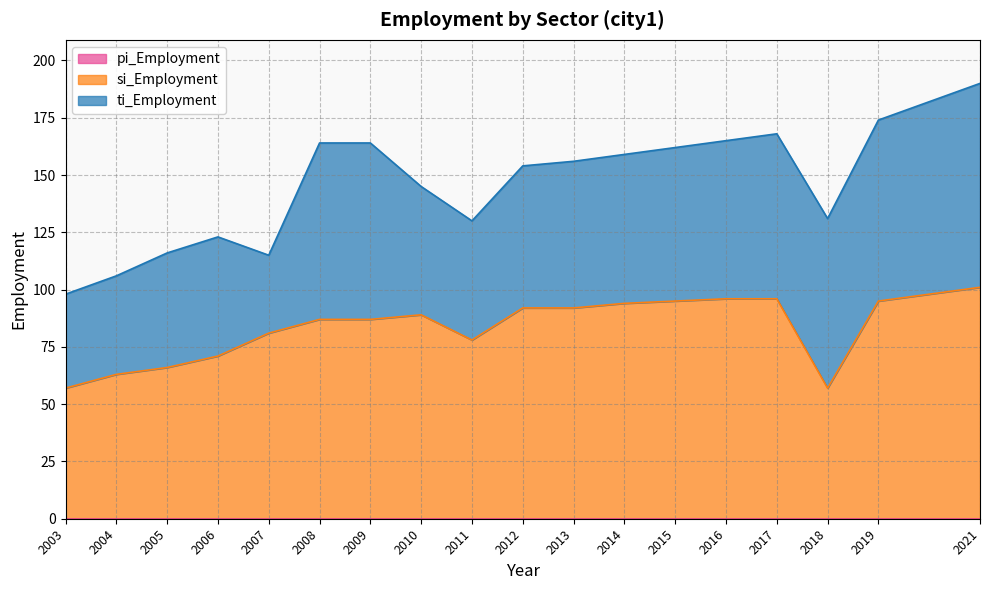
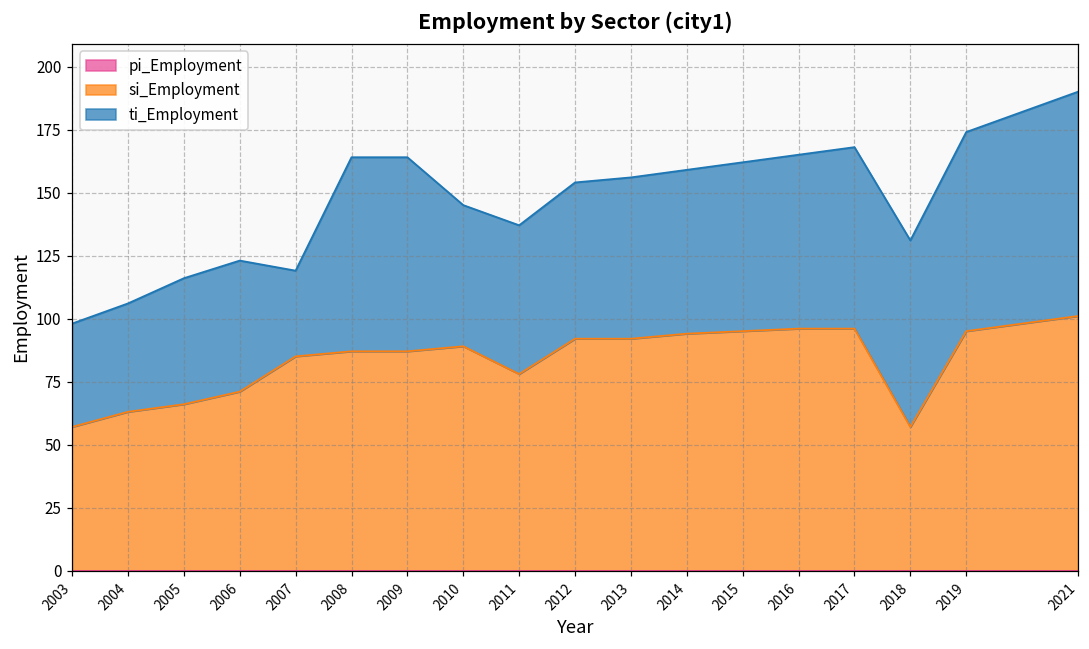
  {
    "pi_Employment": {
      "2003": 0,
      "2004": 0,
      "2005": 0,
      "2006": 0,
      "2007": 0,
      "2008": 0,
      "2009": 0,
      "2010": 0,
      "2011": 0,
      "2012": 0,
      "2013": 0,
      "2014": 0,
      "2015": 0,
      "2016": 0,
      "2017": 0,
      "2018": 0,
      "2019": 0,
      "2021": 0
    },
    "si_Employment": {
      "2003": 57,
      "2004": 63,
      "2005": 66,
      "2006": 71,
-     "2007": 81,
+     "2007": 85,
      "2008": 87,
      "2009": 87,
      "2010": 89,
      "2011": 78,
      "2012": 92,
      "2013": 92,
      "2014": 94,
      "2015": 95,
      "2016": 96,
      "2017": 96,
      "2018": 57,
      "2019": 95,
      "2021": 101
    },
    "ti_Employment": {
      "2003": 41,
      "2004": 43,
      "2005": 50,
      "2006": 52,
      "2007": 34,
      "2008": 77,
      "2009": 77,
      "2010": 56,
-     "2011": 52,
+     "2011": 59,
      "2012": 62,
      "2013": 64,
      "2014": 65,
      "2015": 67,
      "2016": 69,
      "2017": 72,
      "2018": 74,
      "2019": 79,
      "2021": 89
    }
  }
